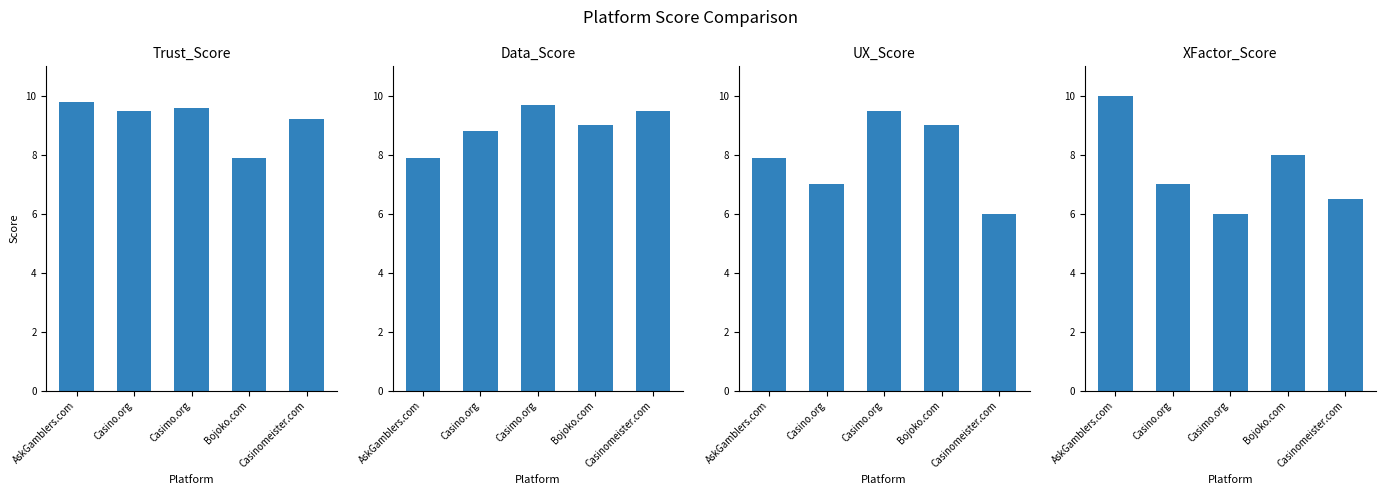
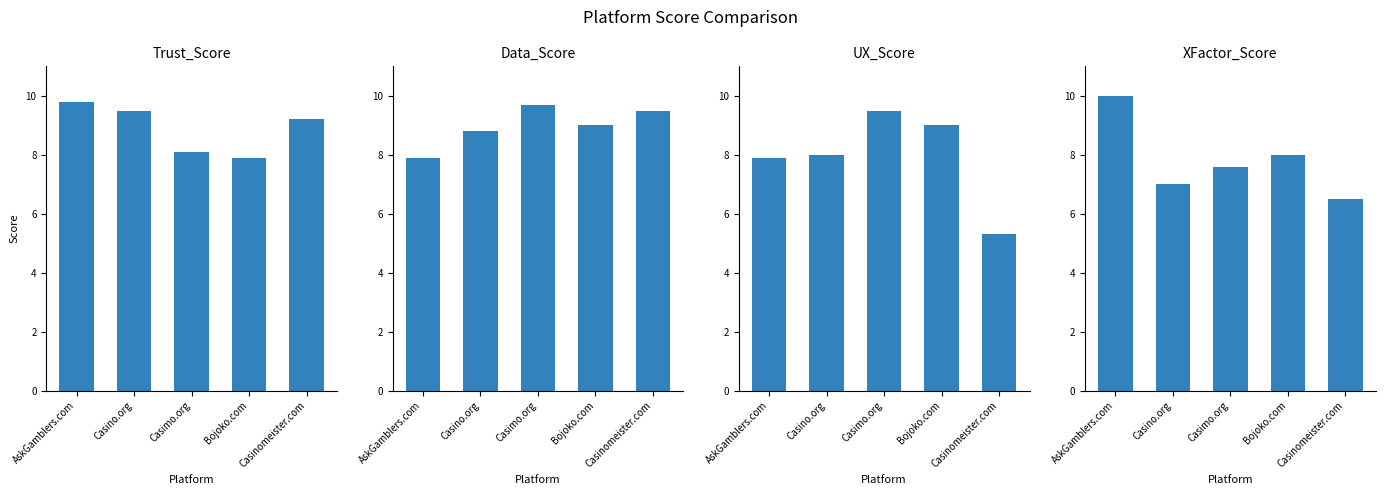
  {
    "Trust_Score": {
      "AskGamblers.com": 9.8,
      "Casino.org": 9.5,
-     "Casimo.org": 9.6,
+     "Casimo.org": 8.1,
      "Bojoko.com": 7.9,
      "Casinomeister.com": 9.2
    },
    "Data_Score": {
      "AskGamblers.com": 7.9,
      "Casino.org": 8.8,
      "Casimo.org": 9.7,
      "Bojoko.com": 9.0,
      "Casinomeister.com": 9.5
    },
    "UX_Score": {
      "AskGamblers.com": 7.9,
-     "Casino.org": 7,
+     "Casino.org": 8,
      "Casimo.org": 9.5,
      "Bojoko.com": 9.0,
-     "Casinomeister.com": 6.0
+     "Casinomeister.com": 5.3
    },
    "XFactor_Score": {
      "AskGamblers.com": 10.0,
      "Casino.org": 7.0,
-     "Casimo.org": 6.0,
+     "Casimo.org": 7.6,
      "Bojoko.com": 8.0,
      "Casinomeister.com": 6.5
    }
  }
